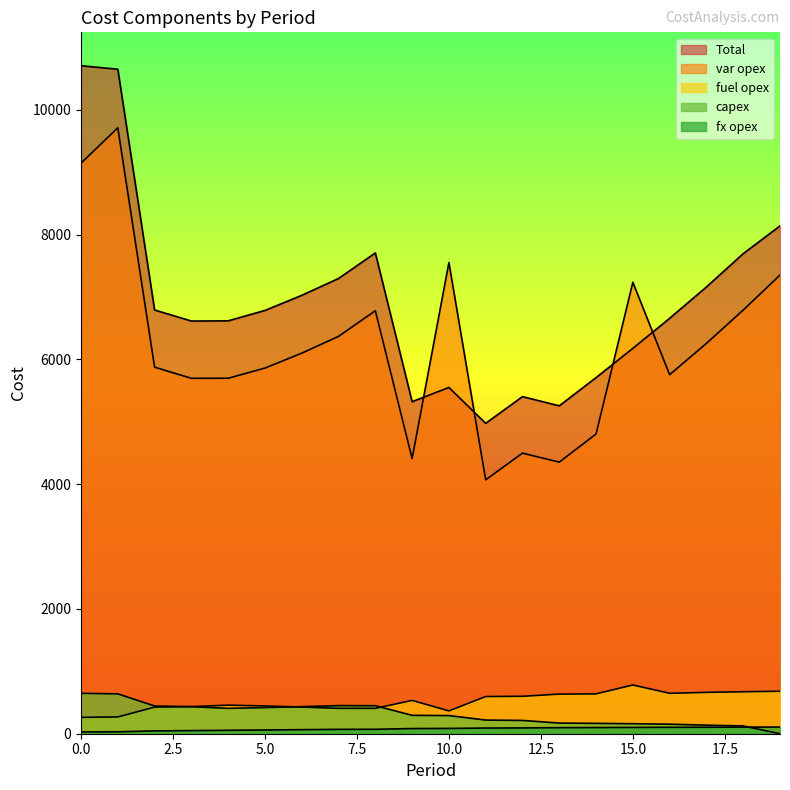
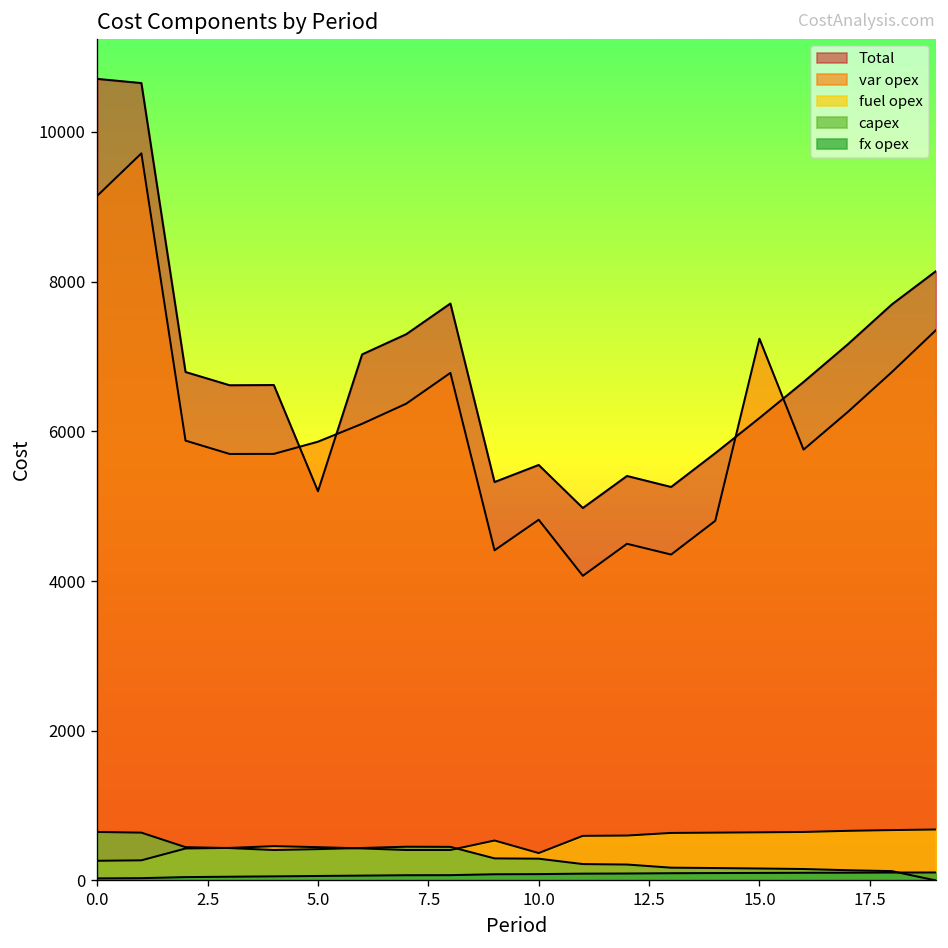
  {
    "Total": {
      "0.0": 10700,
-     "5.0": 6800,
+     "5.0": 5200,
      "10.0": 5600,
      "15.0": 6200
    },
    "var opex": {
      "0.0": 9100,
      "5.0": 5900,
-     "10.0": 7600,
+     "10.0": 4800,
      "15.0": 7200
    },
    "fuel opex": {
      "0.0": 300,
      "10.0": 400,
-     "15.0": 800
+     "15.0": 600
    }
  }
